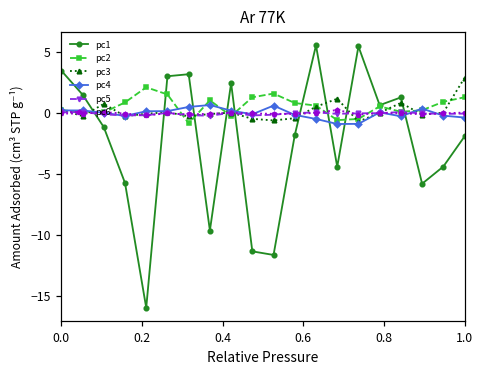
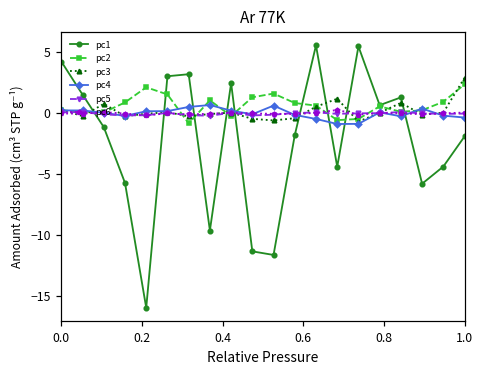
  {
    "pc1": {
-     "0.0": 3.5,
+     "0.0": 4.3,
      "1.0": -1.9
    },
    "pc2": {
-     "1.0": 1.3
+     "1.0": 2.4
    },
    "pc3": {
      "1.0": 2.9
    },
    "pc4": {
      "1.0": -0.3
    }
  }
